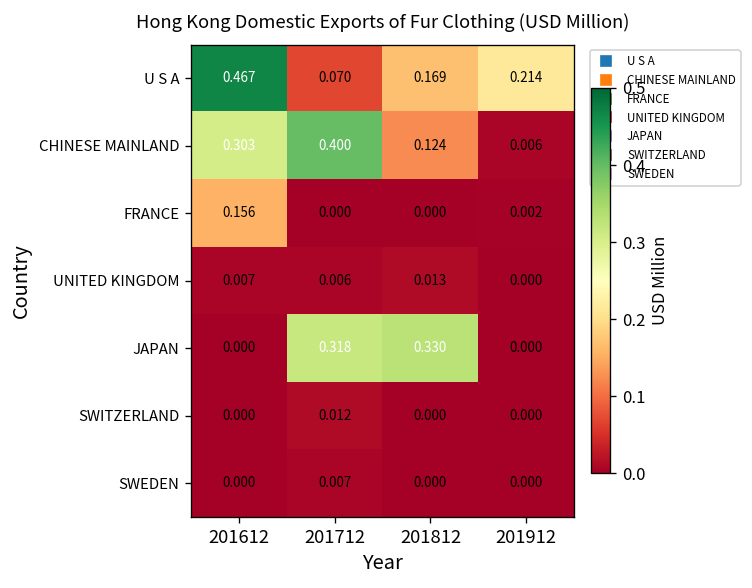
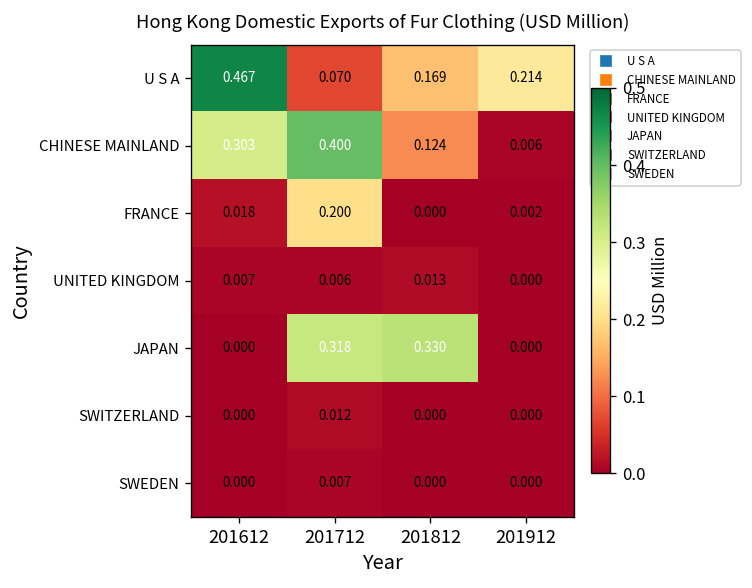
  {
    "U S A": {
      "201612": 0.467,
      "201712": 0.070,
      "201812": 0.169,
      "201912": 0.214
    },
    "CHINESE MAINLAND": {
      "201612": 0.303,
      "201712": 0.400,
      "201812": 0.124,
      "201912": 0.006
    },
    "FRANCE": {
-     "201612": 0.156,
-     "201712": 0.000,
+     "201612": 0.018,
+     "201712": 0.200,
      "201812": 0.000,
      "201912": 0.002
    },
    "UNITED KINGDOM": {
      "201612": 0.007,
      "201712": 0.006,
      "201812": 0.013,
      "201912": 0.000
    },
    "JAPAN": {
      "201612": 0.000,
      "201712": 0.318,
      "201812": 0.330,
      "201912": 0.000
    },
    "SWITZERLAND": {
      "201612": 0.000,
      "201712": 0.012,
      "201812": 0.000,
      "201912": 0.000
    },
    "SWEDEN": {
      "201612": 0.000,
      "201712": 0.007,
      "201812": 0.000,
      "201912": 0.000
    }
  }
